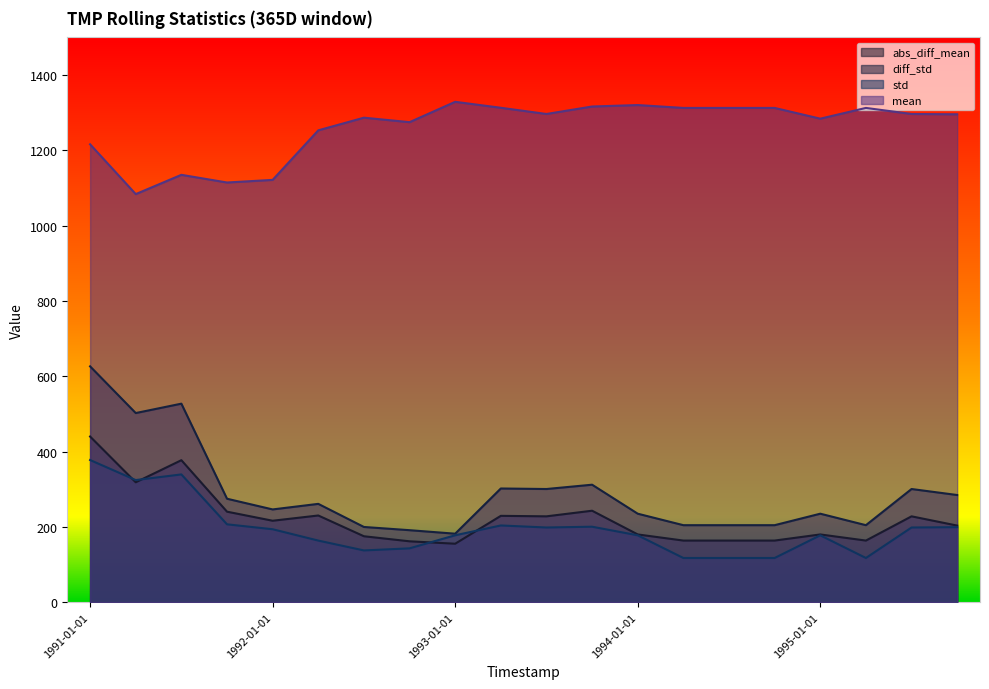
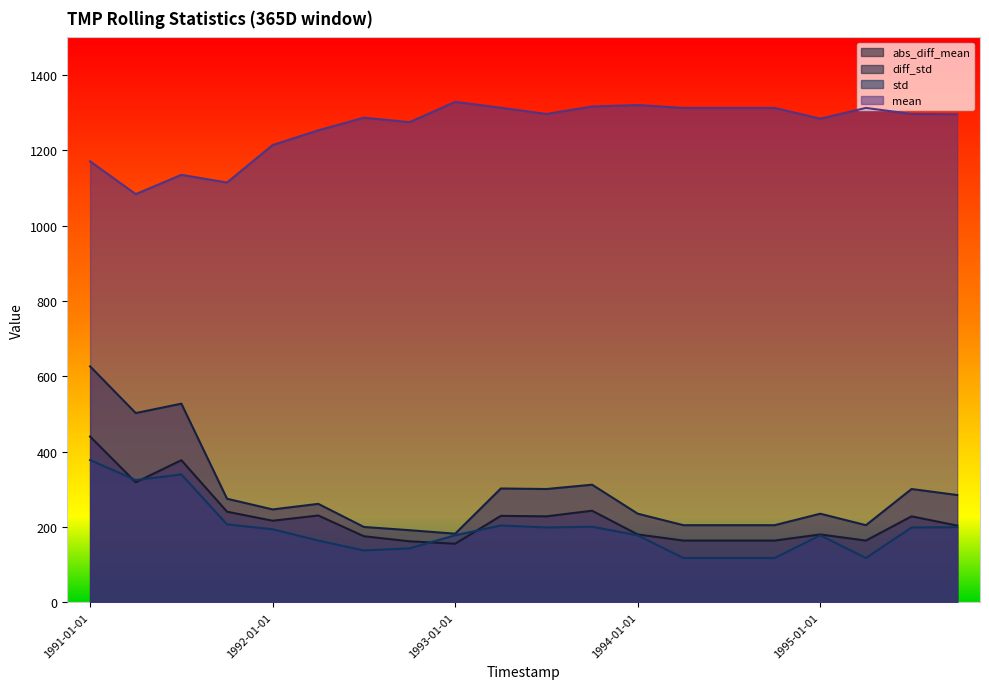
  {
    "mean": {
-     "1991-01-01": 1220,
-     "1992-01-01": 1120,
+     "1991-01-01": 1170,
+     "1992-01-01": 1210,
      "1993-01-01": 1330,
      "1994-01-01": 1320,
      "1995-01-01": 1280
    }
  }
